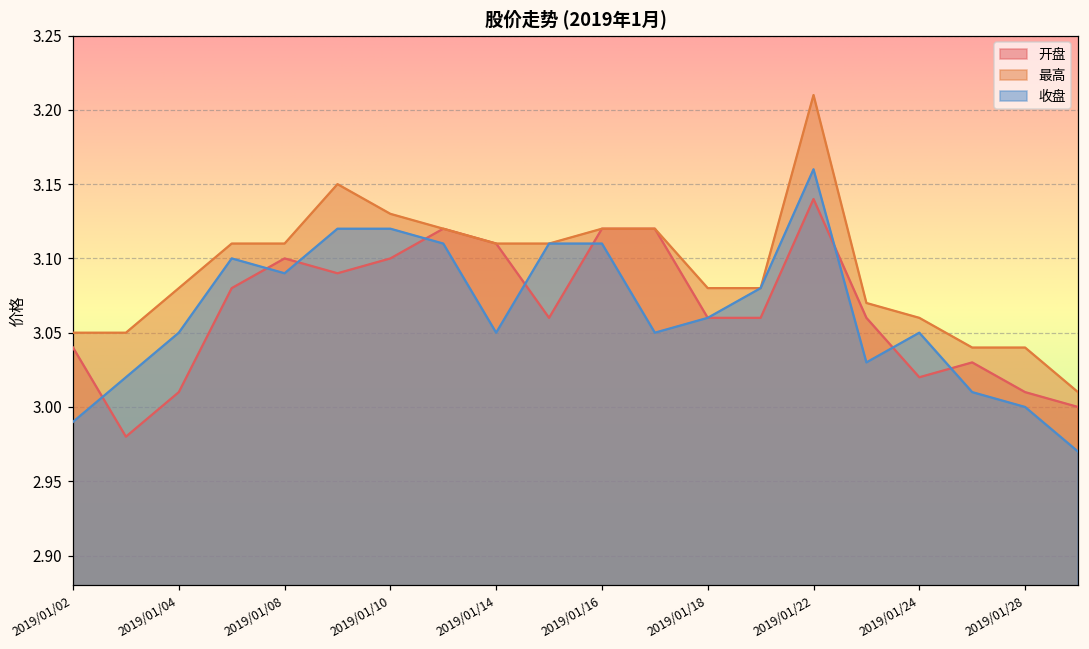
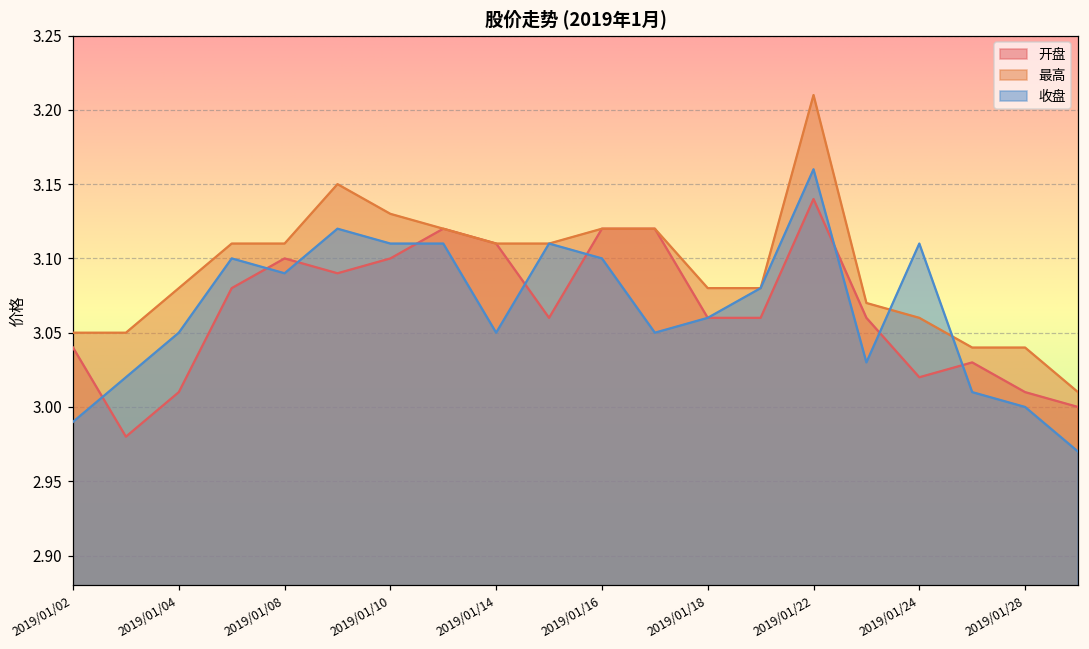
  {
    "收盘": {
      "2019/01/02": 2.99,
      "2019/01/04": 3.05,
      "2019/01/08": 3.09,
-     "2019/01/10": 3.12,
+     "2019/01/10": 3.11,
      "2019/01/14": 3.05,
-     "2019/01/16": 3.11,
+     "2019/01/16": 3.10,
      "2019/01/22": 3.16,
-     "2019/01/24": 3.05,
+     "2019/01/24": 3.11,
      "2019/01/28": 3.00
    }
  }
